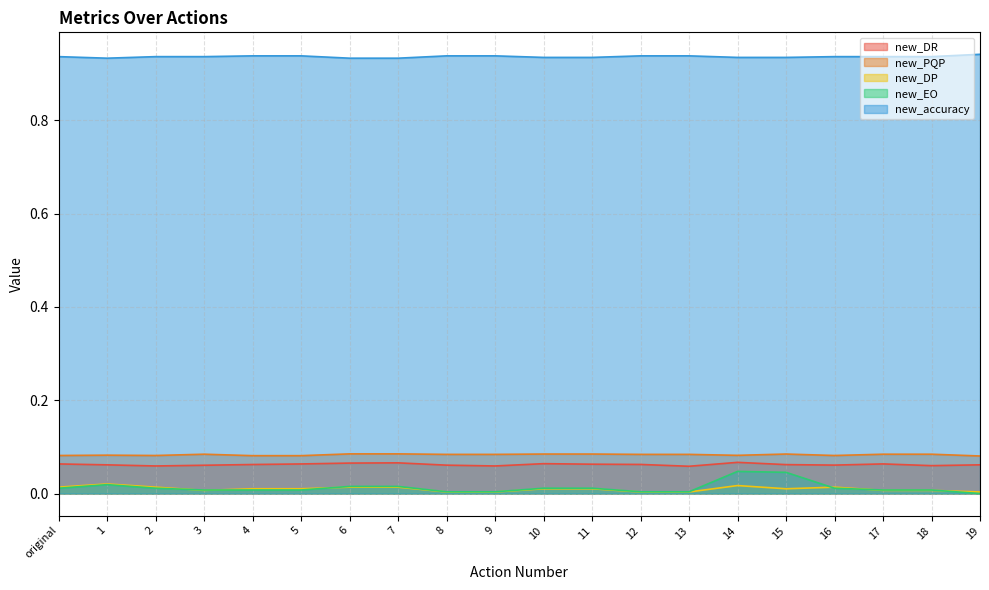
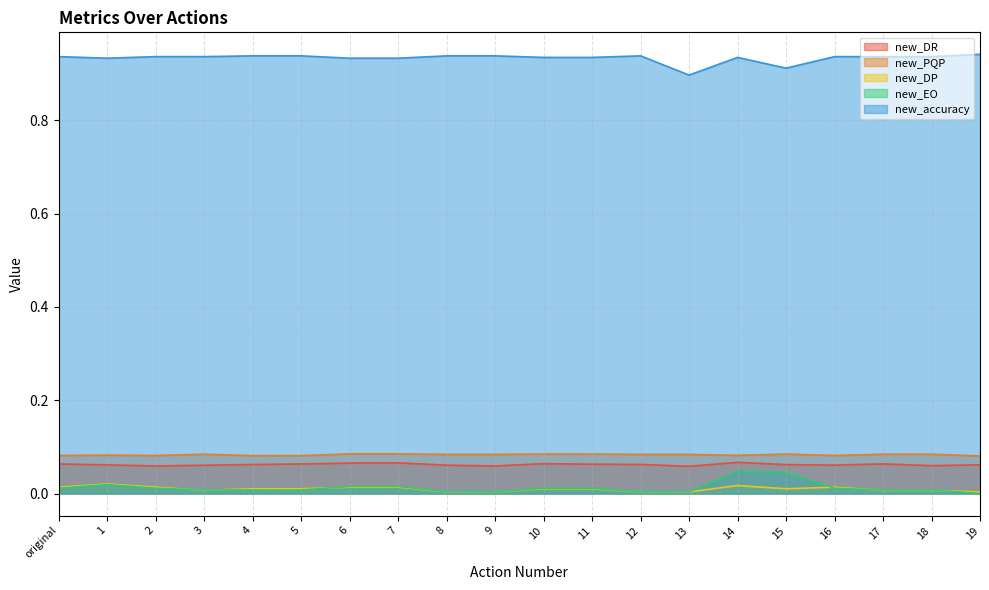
  {
    "new_EO": {
      "14": 0.05,
      "15": 0.05
    },
    "new_accuracy": {
      "original": 0.94,
      "1": 0.93,
      "2": 0.94,
      "3": 0.94,
      "4": 0.94,
      "5": 0.94,
      "6": 0.93,
      "7": 0.93,
      "8": 0.94,
      "9": 0.94,
      "10": 0.94,
      "11": 0.94,
      "12": 0.94,
-     "13": 0.94,
+     "13": 0.90,
      "14": 0.94,
-     "15": 0.94,
+     "15": 0.91,
      "16": 0.94,
      "19": 0.94
    }
  }
